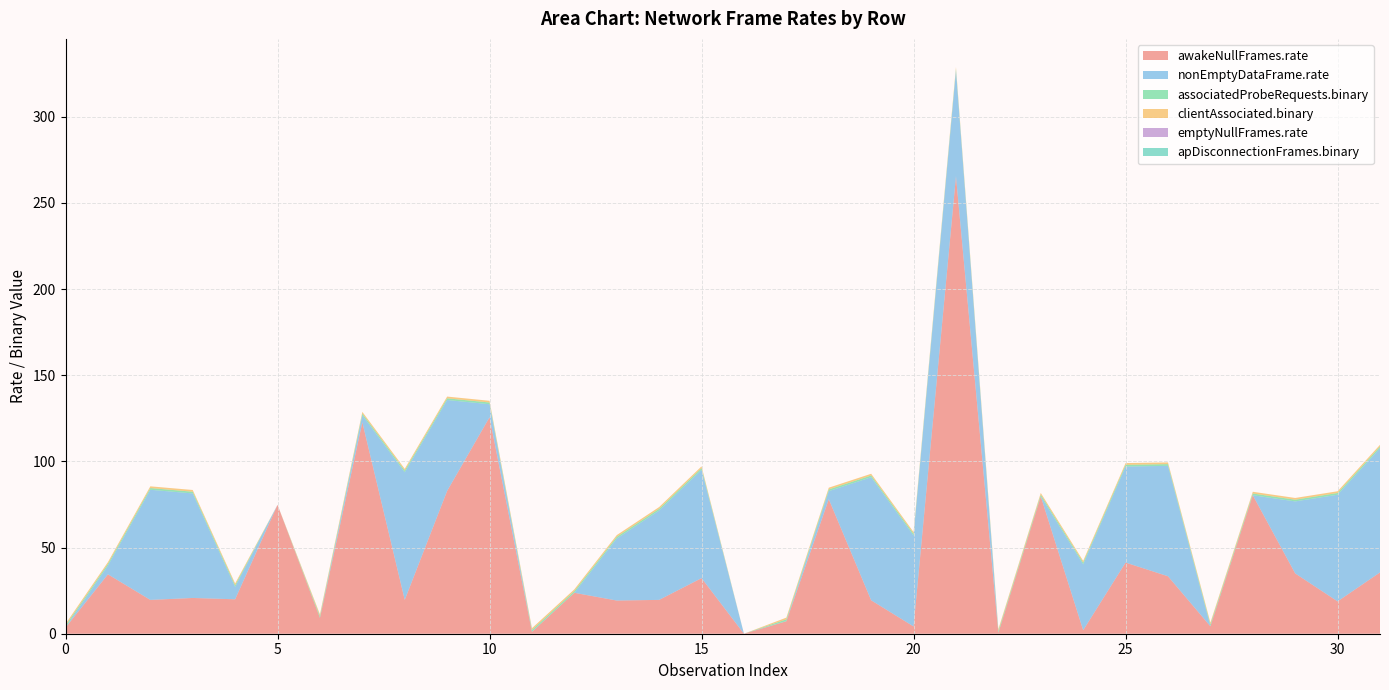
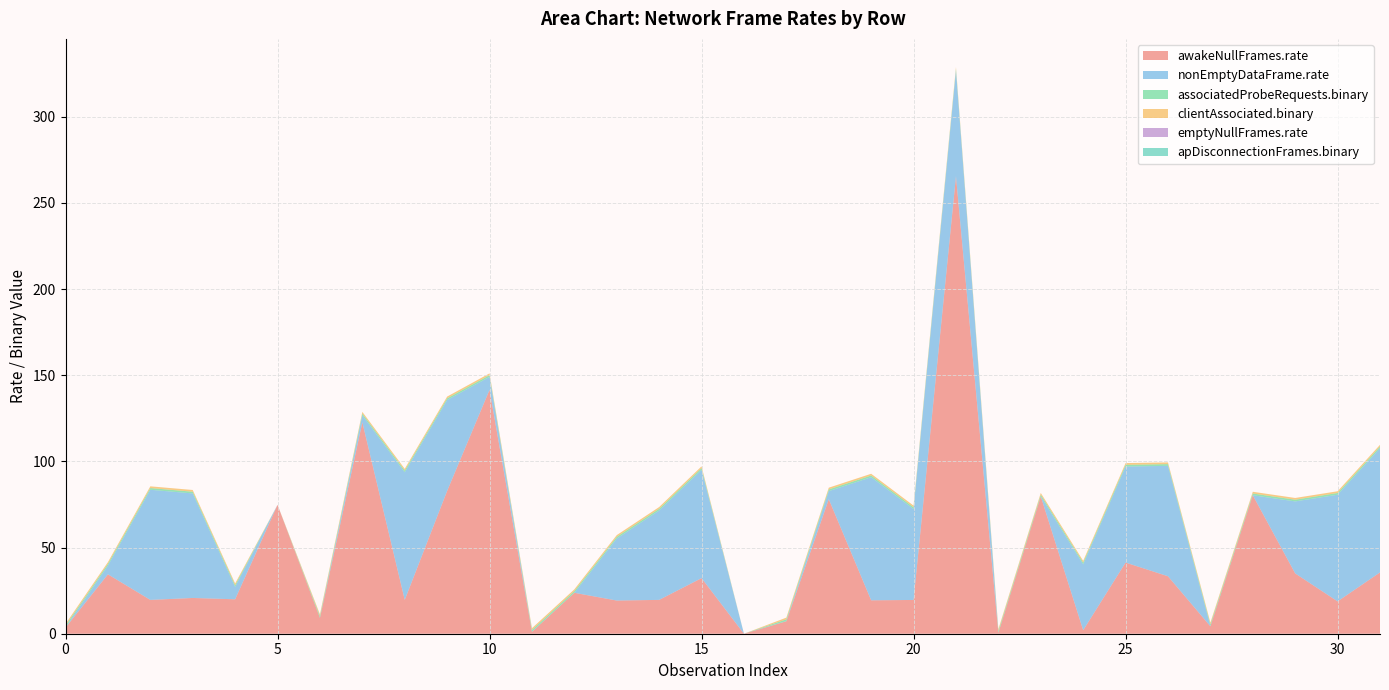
  {
    "awakeNullFrames.rate": {
-     "10": 126,
+     "10": 142,
      "15": 32,
-     "20": 4,
+     "20": 20,
      "25": 41,
      "30": 19
    }
  }
